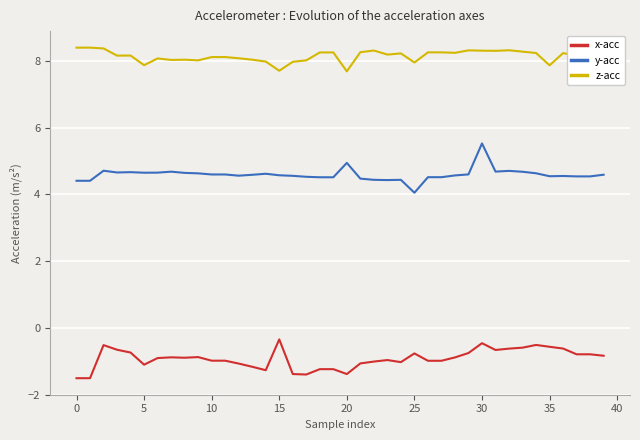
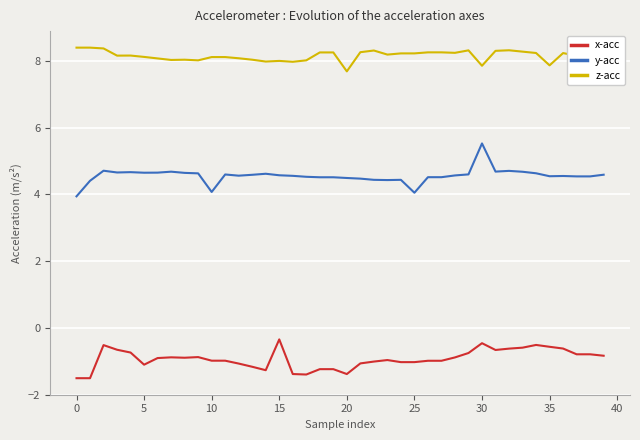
  {
    "x-acc": {
      "0": -1.5,
      "5": -1.1,
      "10": -1.0,
      "15": -0.3,
      "20": -1.4,
-     "25": -0.8,
+     "25": -1.0,
      "30": -0.5,
      "35": -0.6
    },
    "y-acc": {
-     "0": 4.4,
+     "0": 3.9,
      "5": 4.6,
-     "10": 4.6,
+     "10": 4.1,
      "15": 4.6,
-     "20": 4.9,
+     "20": 4.5,
      "25": 4.0,
      "30": 5.5,
      "35": 4.5
    },
    "z-acc": {
      "0": 8.4,
-     "5": 7.9,
+     "5": 8.1,
      "10": 8.1,
-     "15": 7.7,
+     "15": 8.0,
      "20": 7.7,
-     "25": 7.9,
-     "30": 8.3,
+     "25": 8.2,
+     "30": 7.9,
      "35": 7.9
    }
  }
